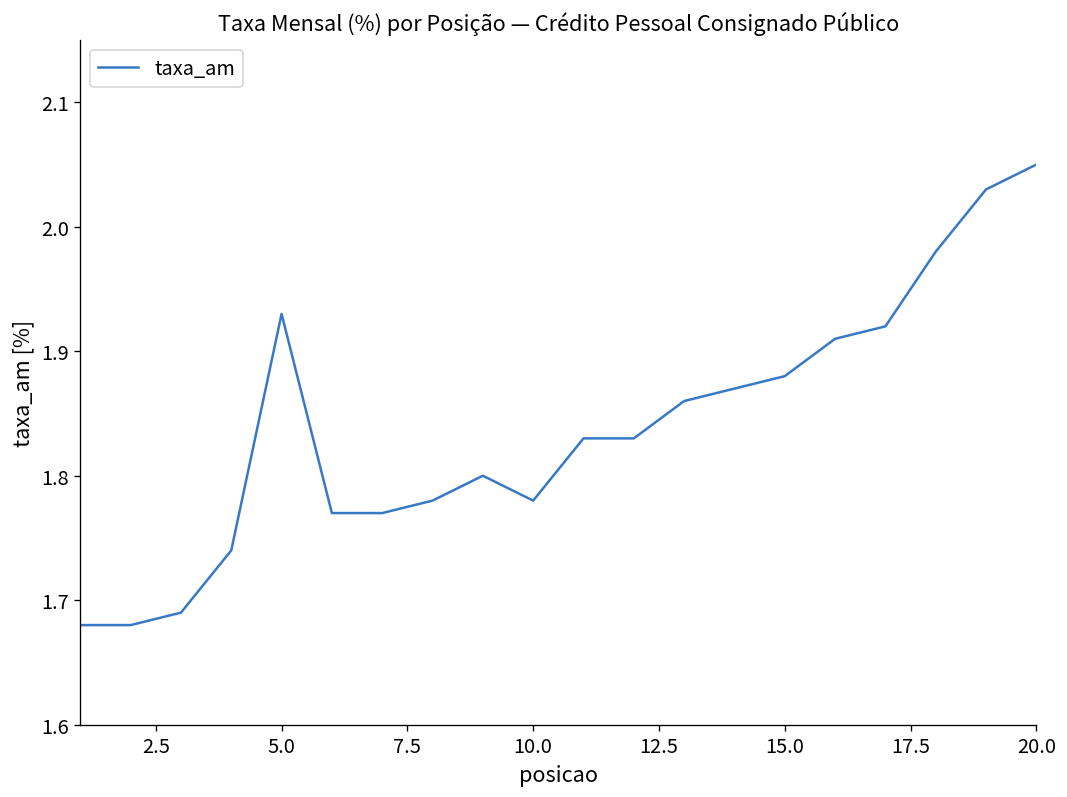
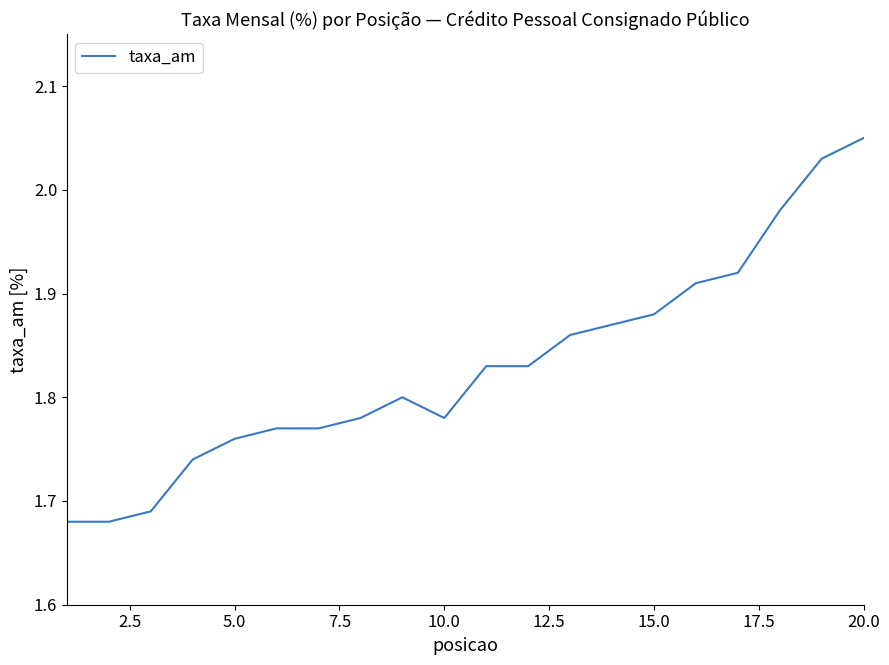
  {
-   "5.0": 1.93,
+   "5.0": 1.76,
    "10.0": 1.78,
    "15.0": 1.88,
    "20.0": 2.05
  }
